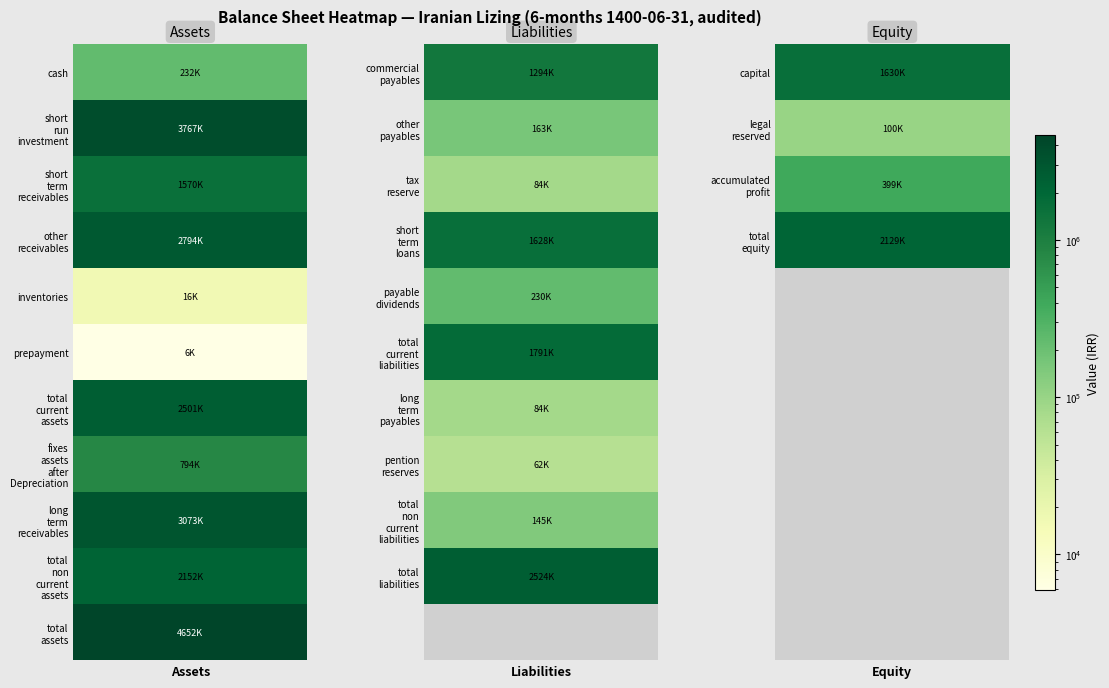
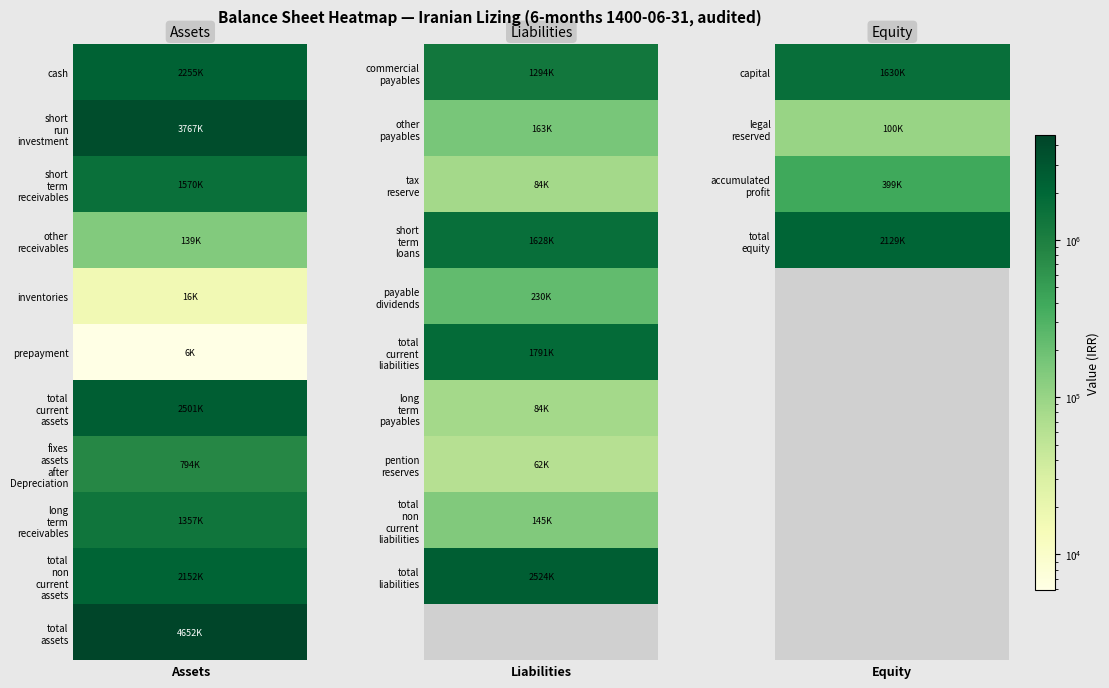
  {
    "Assets": {
      "cash": {
-       "Assets": "232K"
+       "Assets": "2255K"
      },
      "short run investment": {
        "Assets": "3767K"
      },
      "short term receivables": {
        "Assets": "1570K"
      },
      "other receivables": {
-       "Assets": "2794K"
+       "Assets": "139K"
      },
      "inventories": {
        "Assets": "16K"
      },
      "prepayment": {
        "Assets": "6K"
      },
      "total current assets": {
        "Assets": "2501K"
      },
      "fixes assets after Depreciation": {
        "Assets": "794K"
      },
      "long term receivables": {
-       "Assets": "3073K"
+       "Assets": "1357K"
      },
      "total non current assets": {
        "Assets": "2152K"
      },
      "total assets": {
        "Assets": "4652K"
      }
    },
    "Liabilities": {
      "commercial payables": {
        "Liabilities": "1294K"
      },
      "other payables": {
        "Liabilities": "163K"
      },
      "tax reserve": {
        "Liabilities": "84K"
      },
      "short term loans": {
        "Liabilities": "1628K"
      },
      "payable dividends": {
        "Liabilities": "230K"
      },
      "total current liabilities": {
        "Liabilities": "1791K"
      },
      "long term payables": {
        "Liabilities": "84K"
      },
      "pention reserves": {
        "Liabilities": "62K"
      },
      "total non current liabilities": {
        "Liabilities": "145K"
      },
      "total liabilities": {
        "Liabilities": "2524K"
      }
    },
    "Equity": {
      "capital": {
        "Equity": "1630K"
      },
      "legal reserved": {
        "Equity": "100K"
      },
      "accumulated profit": {
        "Equity": "399K"
      },
      "total equity": {
        "Equity": "2129K"
      }
    }
  }
